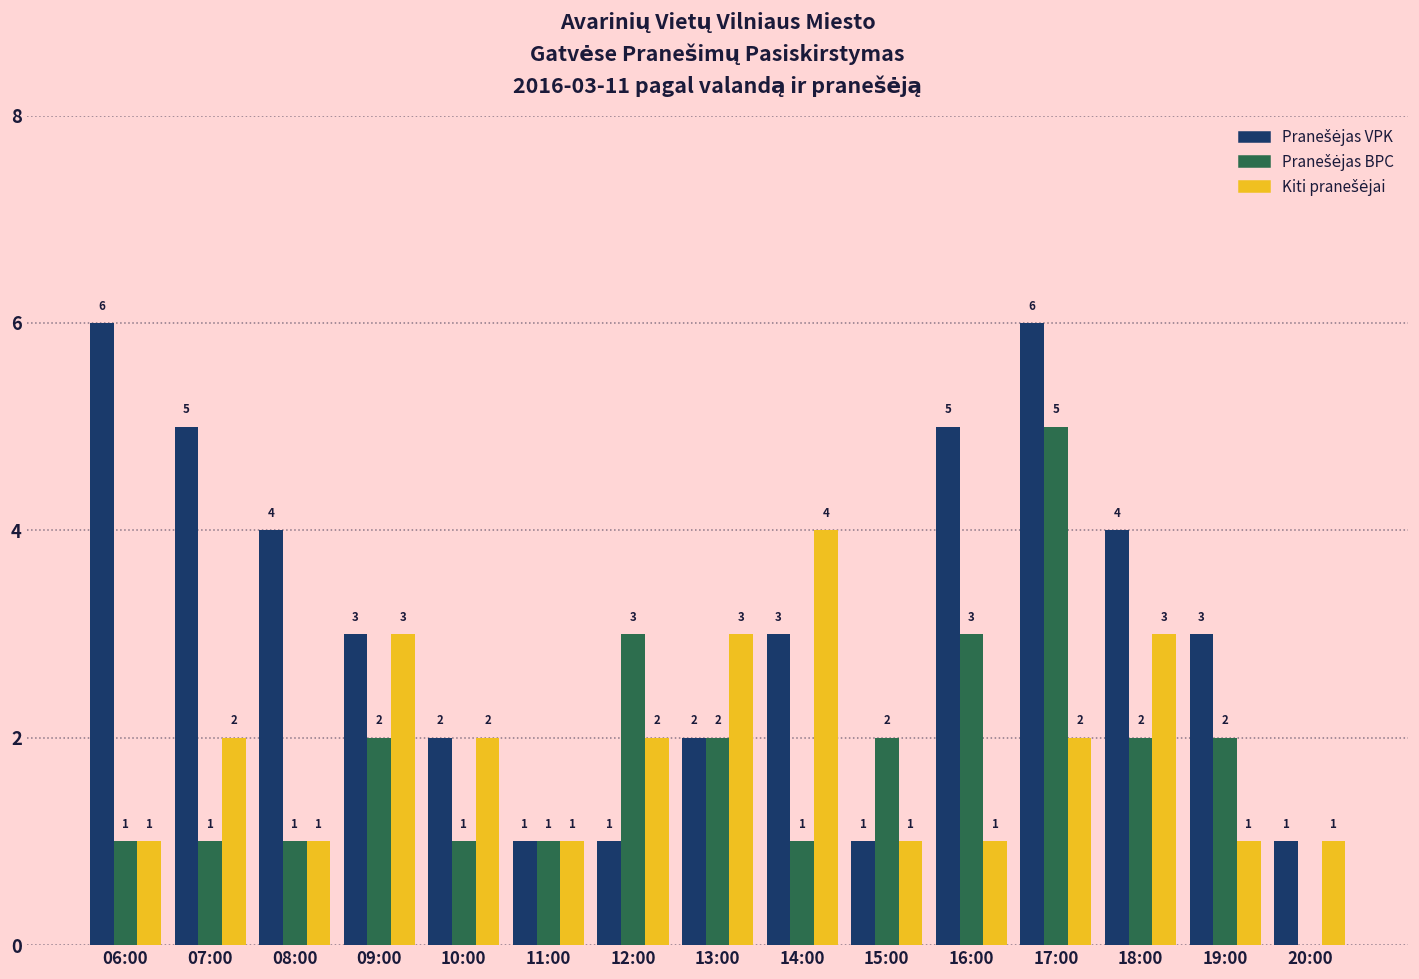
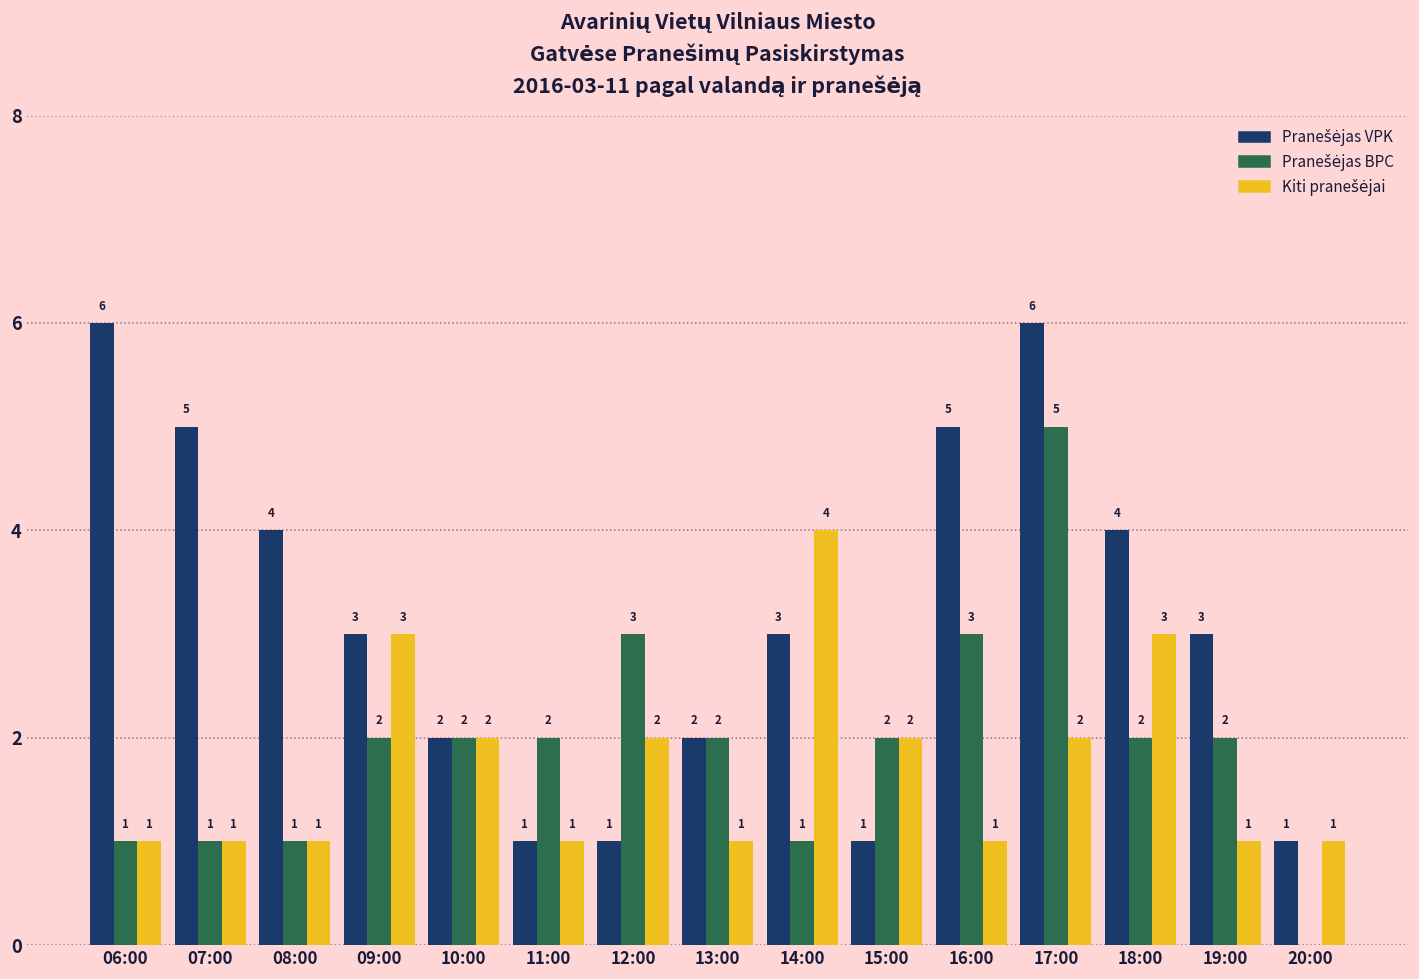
  {
    "Pranešėjas VPK": {
      "06:00": 6,
      "07:00": 5,
      "08:00": 4,
      "09:00": 3,
      "10:00": 2,
      "11:00": 1,
      "12:00": 1,
      "13:00": 2,
      "14:00": 3,
      "15:00": 1,
      "16:00": 5,
      "17:00": 6,
      "18:00": 4,
      "19:00": 3,
      "20:00": 1
    },
    "Pranešėjas BPC": {
      "06:00": 1,
      "07:00": 1,
      "08:00": 1,
      "09:00": 2,
-     "10:00": 1,
-     "11:00": 1,
+     "10:00": 2,
+     "11:00": 2,
      "12:00": 3,
      "13:00": 2,
      "14:00": 1,
      "15:00": 2,
      "16:00": 3,
      "17:00": 5,
      "18:00": 2,
      "19:00": 2
    },
    "Kiti pranešėjai": {
      "06:00": 1,
-     "07:00": 2,
+     "07:00": 1,
      "08:00": 1,
      "09:00": 3,
      "10:00": 2,
      "11:00": 1,
      "12:00": 2,
-     "13:00": 3,
+     "13:00": 1,
      "14:00": 4,
-     "15:00": 1,
+     "15:00": 2,
      "16:00": 1,
      "17:00": 2,
      "18:00": 3,
      "19:00": 1,
      "20:00": 1
    }
  }
